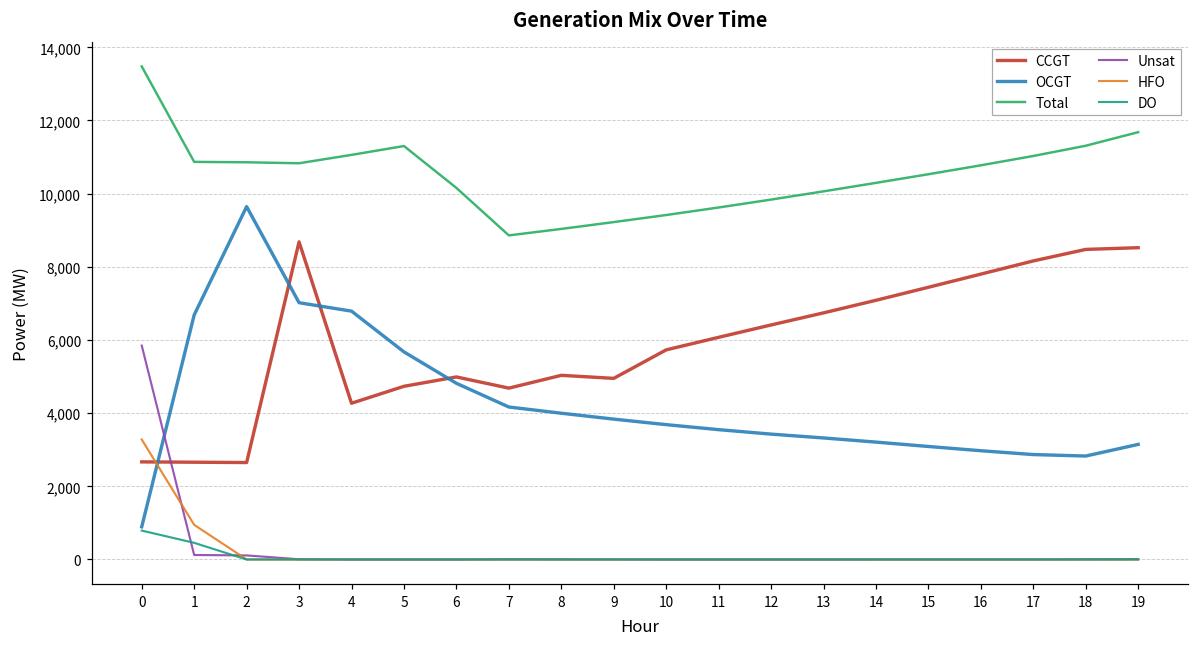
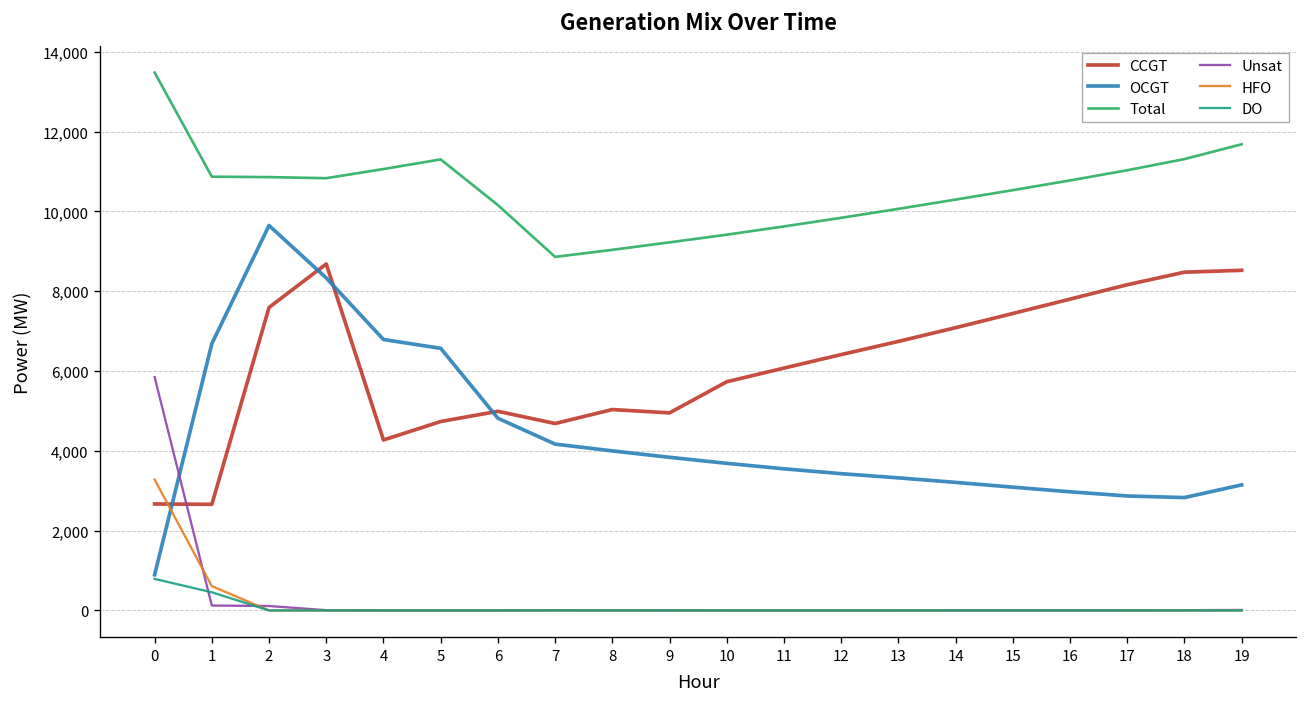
  {
    "CCGT": {
      "0": "2,700",
      "1": "2,700",
-     "2": "2,700",
+     "2": "7,600",
      "3": "8,700",
      "4": "4,300",
      "5": "4,700",
      "6": "5,000",
      "7": "4,700",
      "8": "5,000",
      "9": "5,000",
      "10": "5,700",
      "11": "6,100",
      "12": "6,400",
      "13": "6,700",
      "14": "7,100",
      "15": "7,400",
      "16": "7,800",
      "17": "8,200",
      "18": "8,500",
      "19": "8,500"
    },
    "OCGT": {
      "0": "900",
      "1": "6,700",
      "2": "9,600",
-     "3": "7,000",
+     "3": "8,300",
      "4": "6,800",
-     "5": "5,700",
+     "5": "6,600",
      "6": "4,800",
      "7": "4,200",
      "8": "4,000",
      "9": "3,800",
      "10": "3,700",
      "11": "3,500",
      "12": "3,400",
      "13": "3,300",
      "14": "3,200",
      "15": "3,100",
      "16": "3,000",
      "17": "2,900",
      "18": "2,800",
      "19": "3,100"
    },
    "Unsat": {
      "0": "5,800",
      "1": "100",
      "2": "100"
    },
    "HFO": {
      "0": "3,300",
-     "1": "900"
+     "1": "600"
    }
  }
